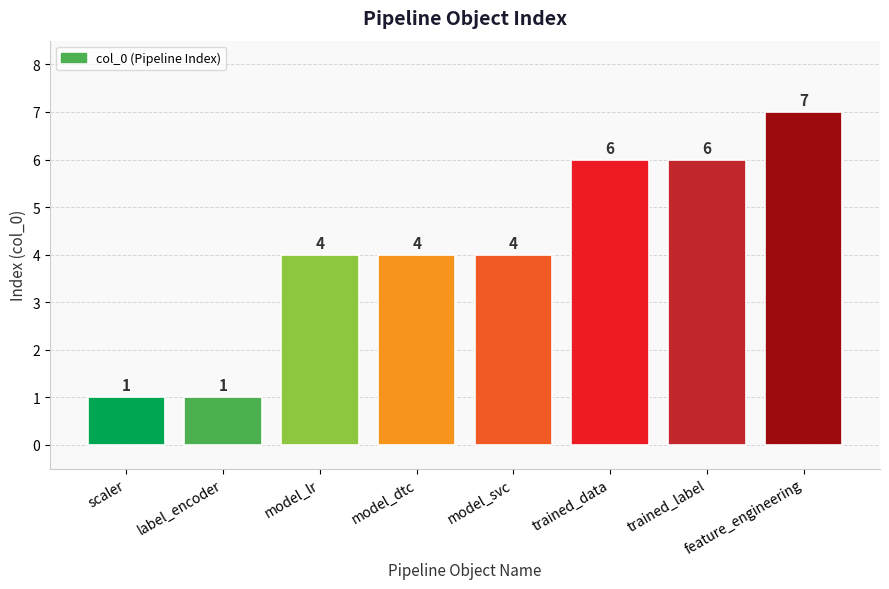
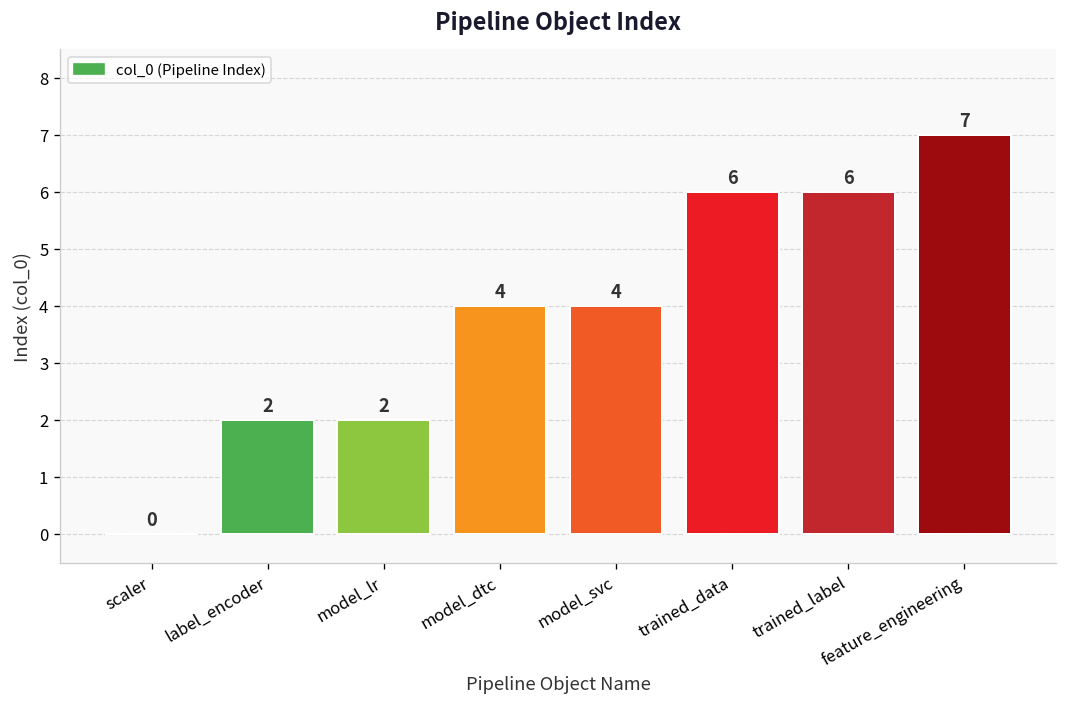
  {
-   "scaler": 1,
-   "label_encoder": 1,
-   "model_lr": 4,
+   "scaler": 0,
+   "label_encoder": 2,
+   "model_lr": 2,
    "model_dtc": 4,
    "model_svc": 4,
    "trained_data": 6,
    "trained_label": 6,
    "feature_engineering": 7
  }
